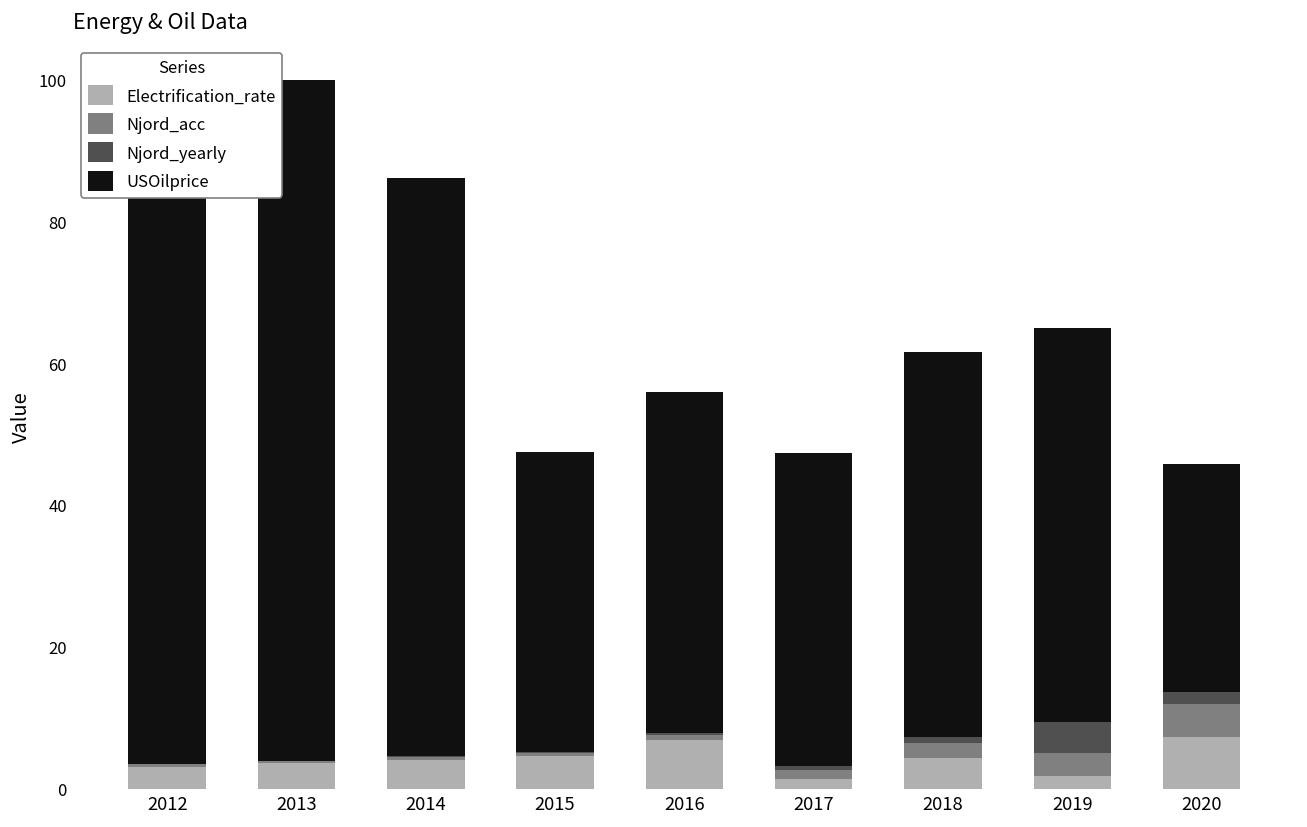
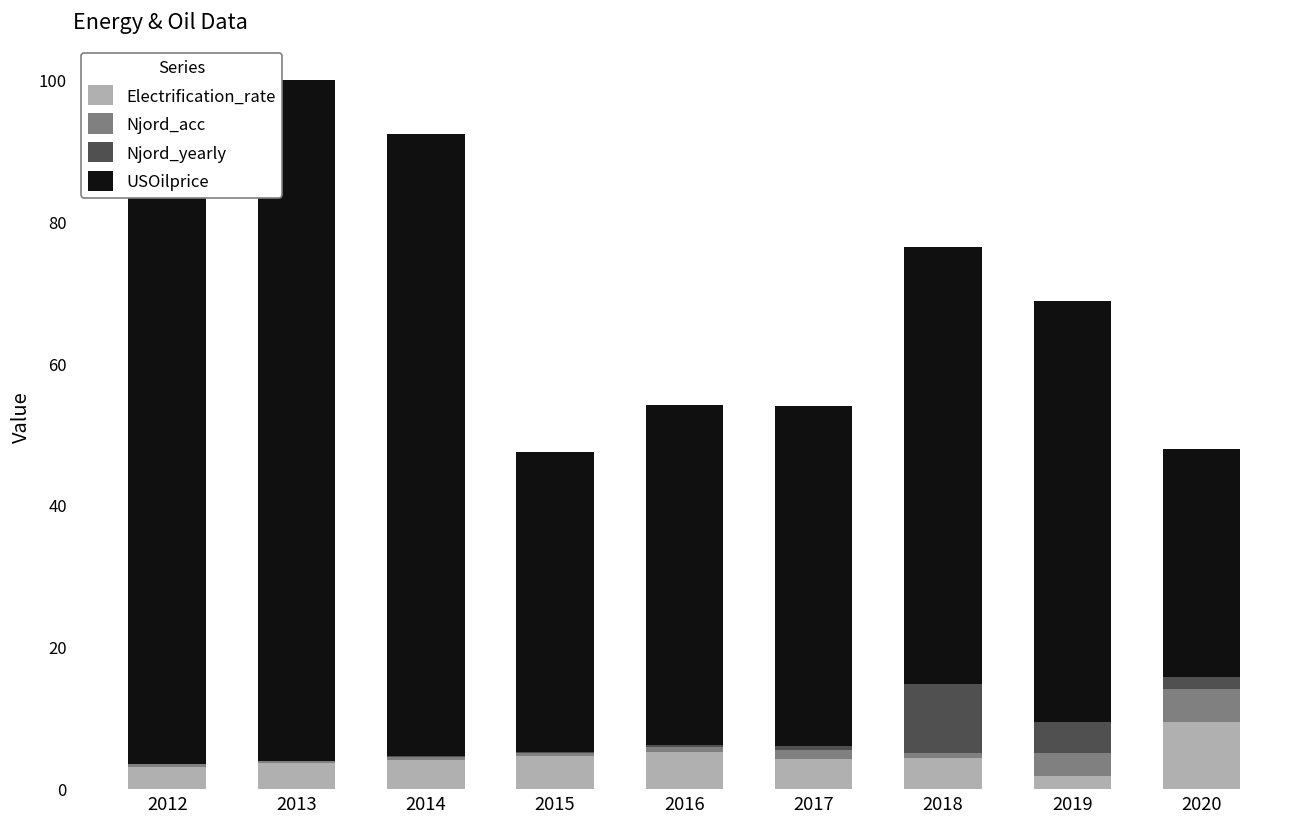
  {
    "Electrification_rate": {
      "2012": 3,
      "2013": 4,
      "2014": 4,
      "2015": 5,
-     "2016": 7,
-     "2017": 1,
+     "2016": 5,
+     "2017": 4,
      "2018": 4,
      "2019": 2,
-     "2020": 7
+     "2020": 9
    },
    "Njord_acc": {
      "2015": 0,
      "2016": 1,
      "2017": 1,
-     "2018": 2,
+     "2018": 1,
      "2019": 3,
      "2020": 5
    },
    "Njord_yearly": {
      "2013": 0,
      "2017": 1,
-     "2018": 1,
+     "2018": 10,
      "2019": 4,
      "2020": 2
    },
    "USOilprice": {
      "2013": 96,
-     "2014": 82,
+     "2014": 88,
      "2015": 42,
      "2016": 48,
-     "2017": 44,
-     "2018": 54,
-     "2019": 56,
+     "2017": 48,
+     "2018": 62,
+     "2019": 59,
      "2020": 32
    }
  }
